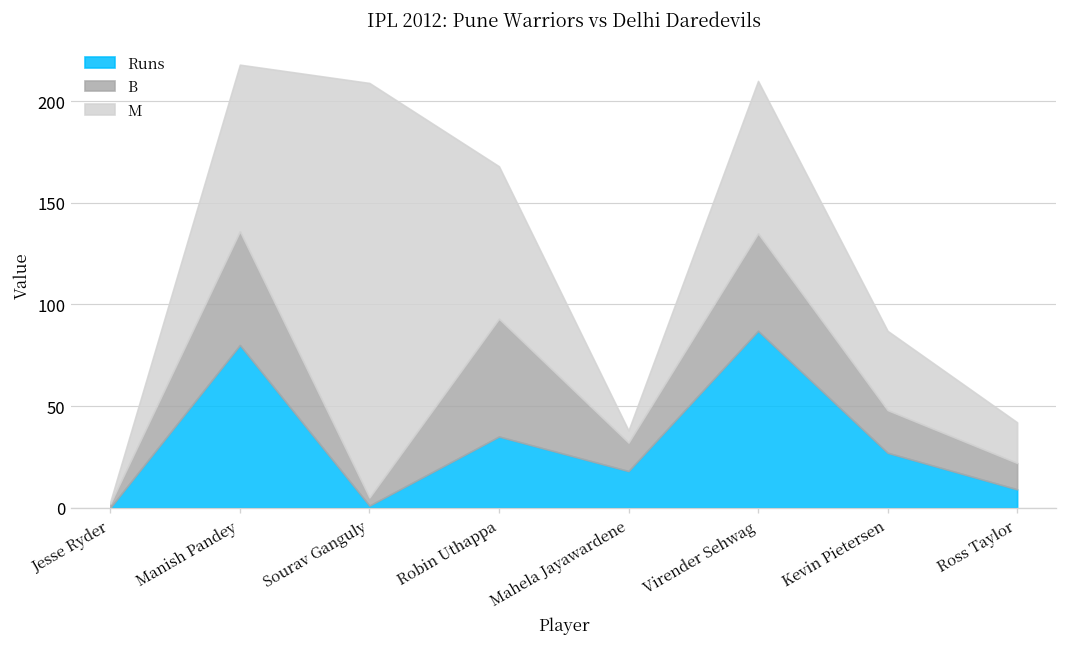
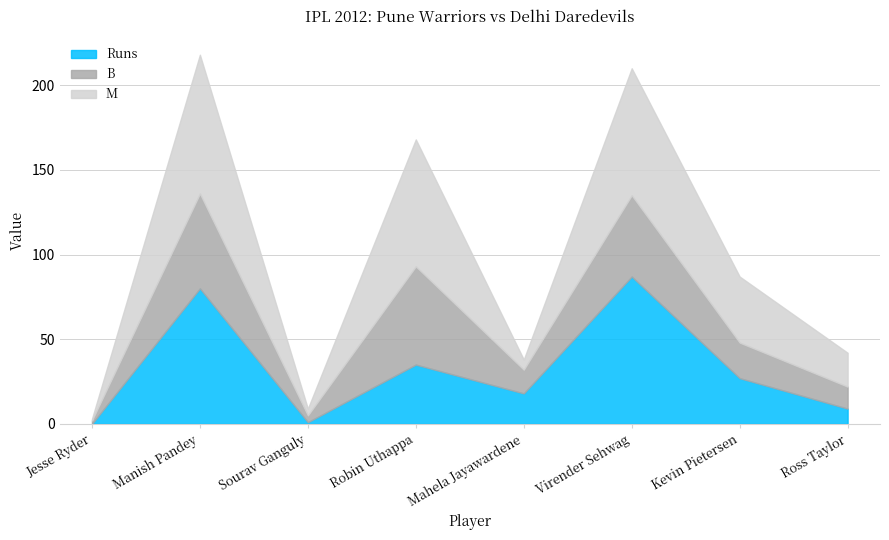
  {
    "Runs": {
      "Jesse Ryder": 0,
      "Manish Pandey": 80,
      "Robin Uthappa": 35,
      "Mahela Jayawardene": 18,
      "Virender Sehwag": 87,
      "Kevin Pietersen": 27,
      "Ross Taylor": 9
    },
    "B": {
      "Manish Pandey": 56,
      "Sourav Ganguly": 4,
      "Robin Uthappa": 58,
      "Mahela Jayawardene": 14,
      "Virender Sehwag": 48,
      "Kevin Pietersen": 21,
      "Ross Taylor": 13
    },
    "M": {
      "Manish Pandey": 82,
-     "Sourav Ganguly": 204,
+     "Sourav Ganguly": 4,
      "Robin Uthappa": 75,
      "Mahela Jayawardene": 6,
      "Virender Sehwag": 75,
      "Kevin Pietersen": 39,
      "Ross Taylor": 20
    }
  }
